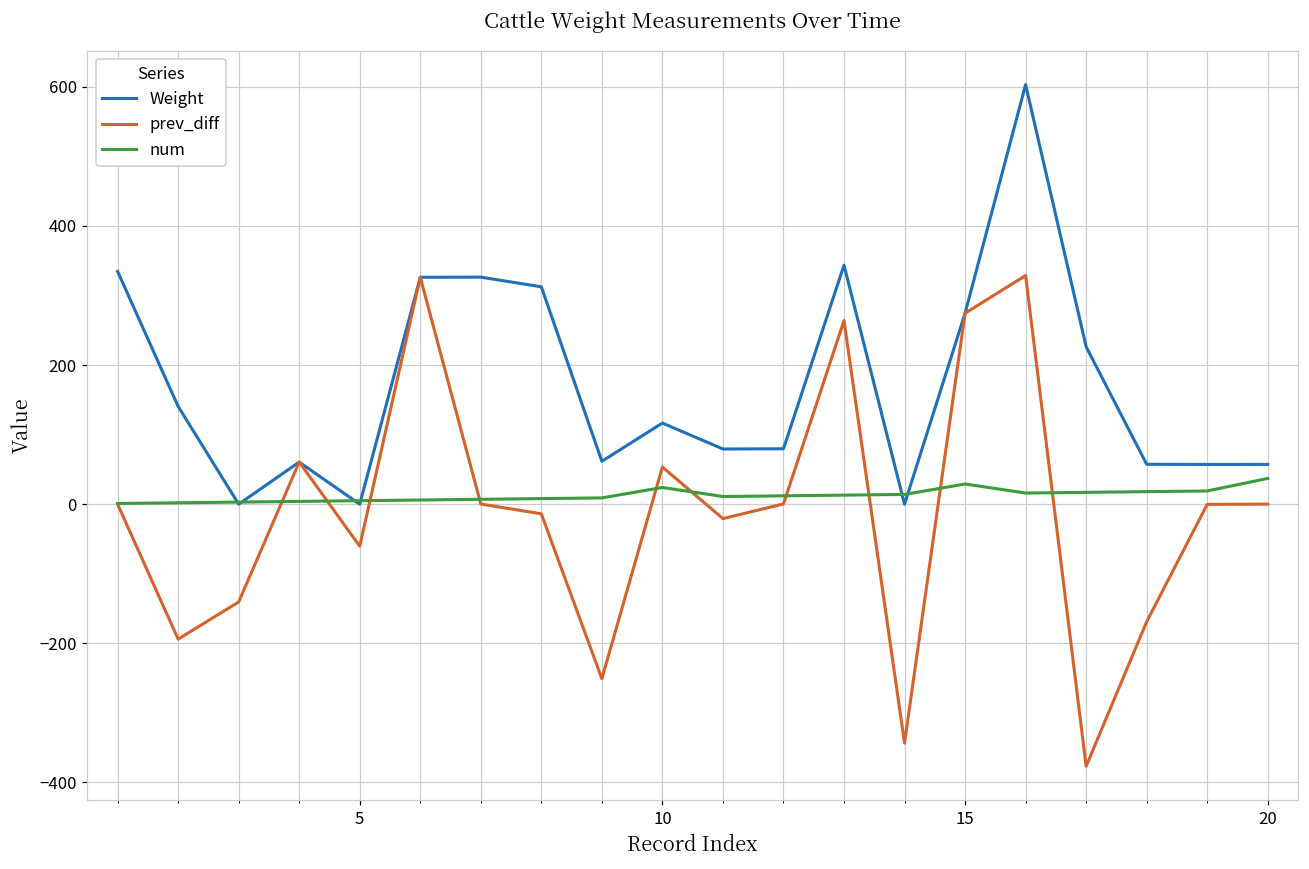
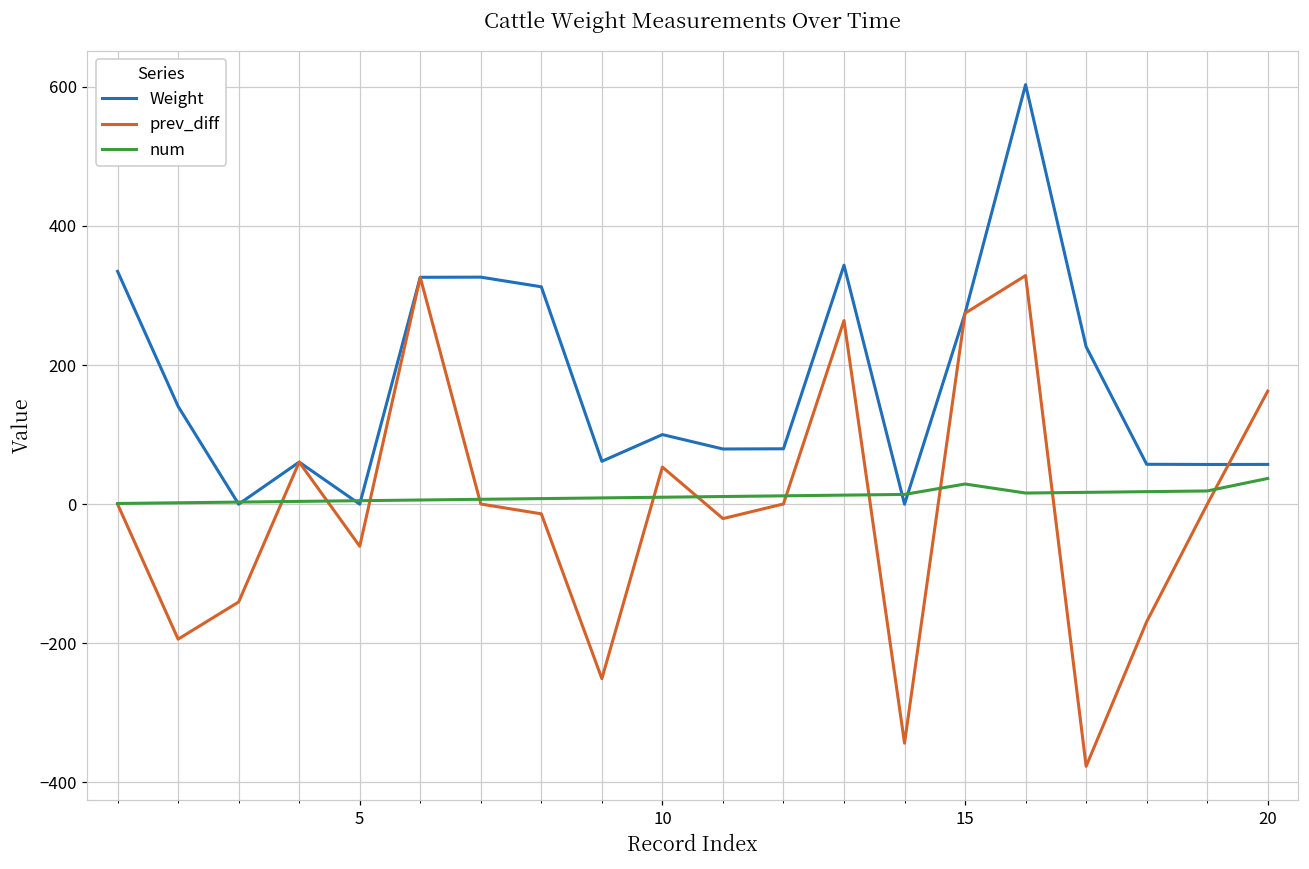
  {
    "Weight": {
      "5": 0,
-     "10": 120,
+     "10": 100,
      "20": 60
    },
    "prev_diff": {
      "5": -60,
      "10": 50,
-     "20": 0
+     "20": 160
    },
    "num": {
      "5": 10,
-     "10": 20,
+     "10": 10,
      "15": 30,
      "20": 40
    }
  }
